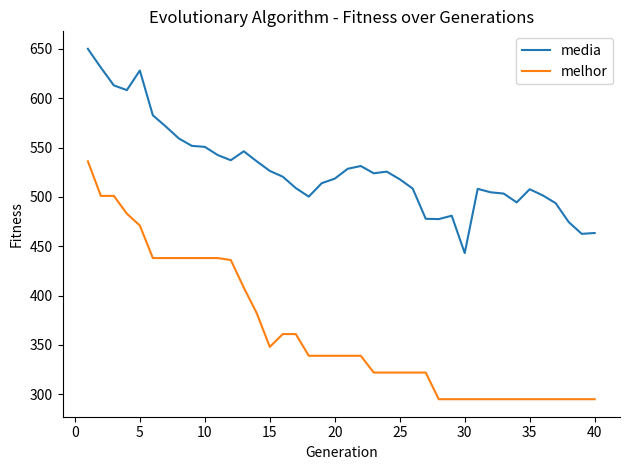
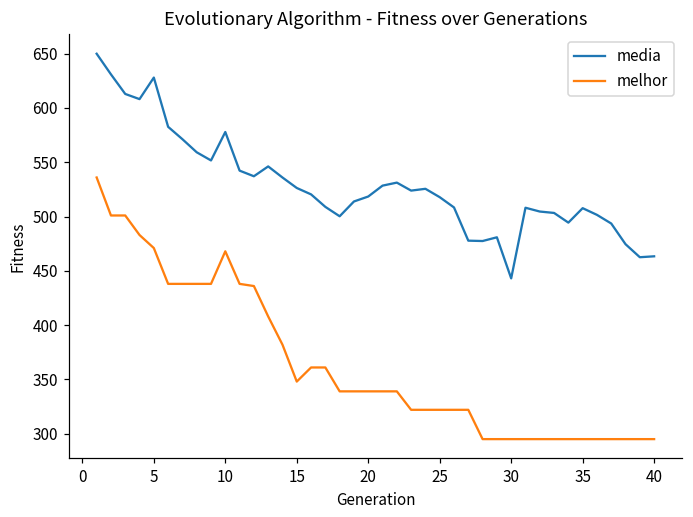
  {
    "media": {
      "5": 630,
-     "10": 550,
+     "10": 580,
      "15": 530,
      "20": 520,
      "25": 520,
      "30": 440,
      "35": 510,
      "40": 460
    },
    "melhor": {
      "5": 470,
-     "10": 440,
+     "10": 470,
      "15": 350,
      "20": 340,
      "25": 320,
      "30": 300,
      "35": 300,
      "40": 300
    }
  }
